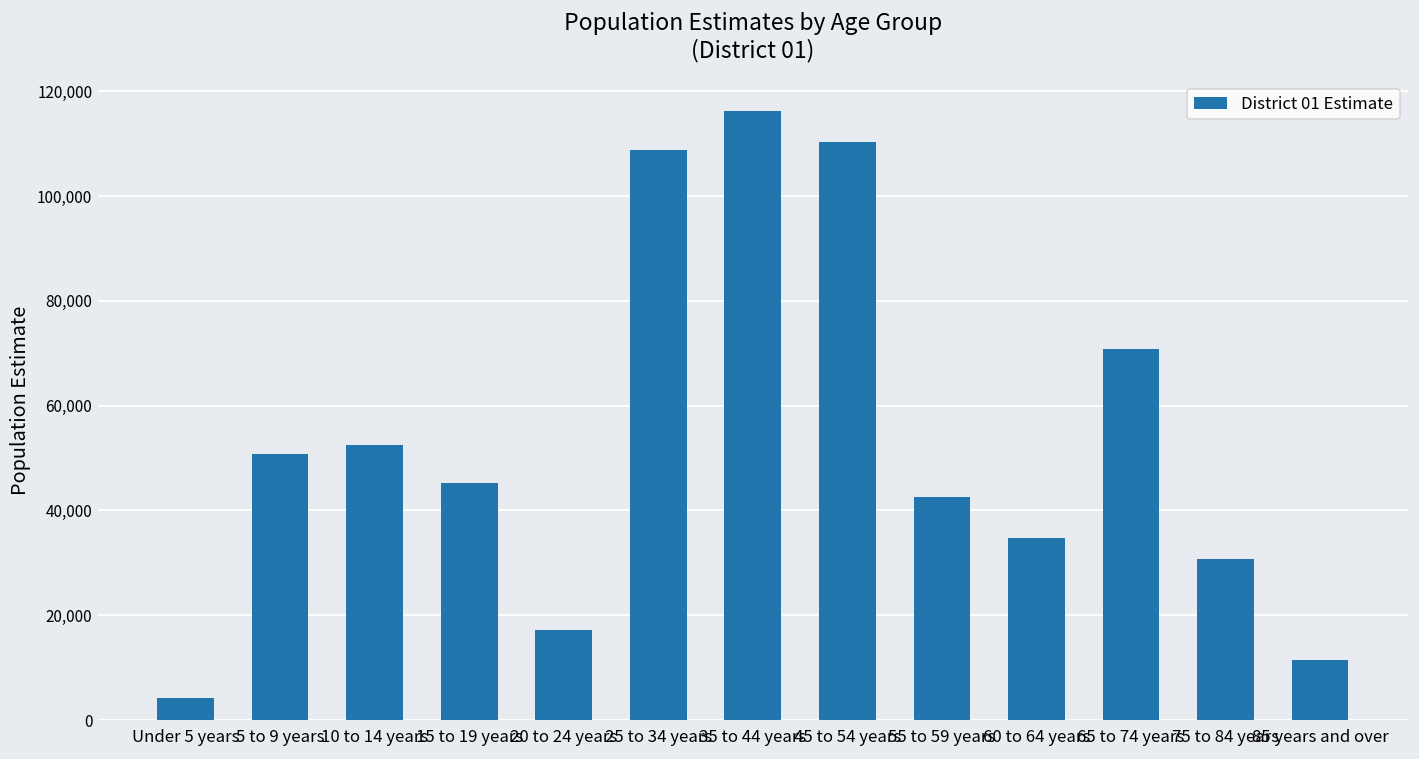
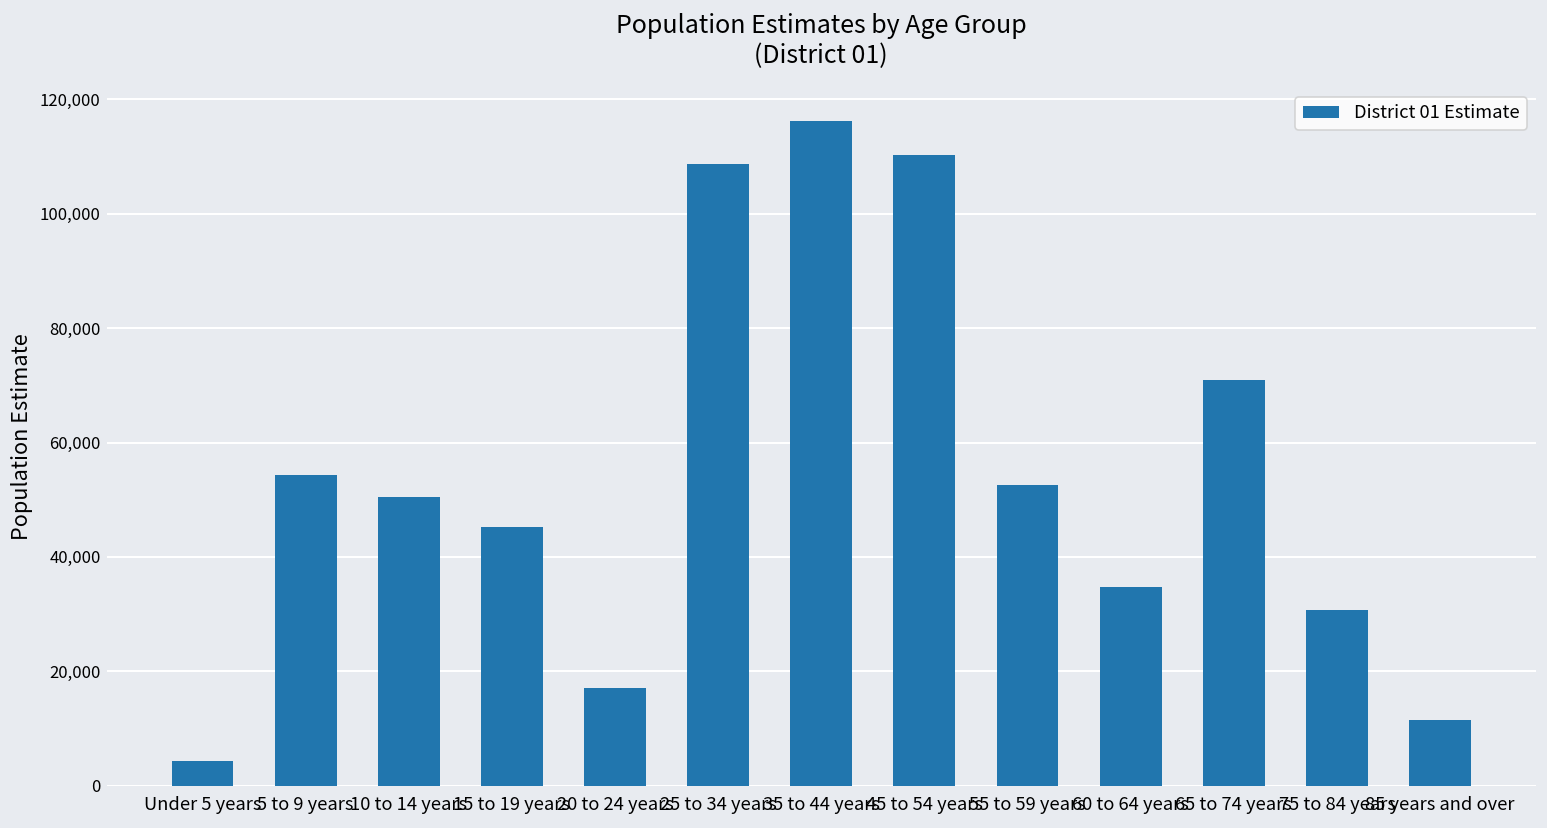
  {
    "Under 5 years": "4,000",
-   "5 to 9 years": "51,000",
-   "10 to 14 years": "53,000",
+   "5 to 9 years": "54,000",
+   "10 to 14 years": "50,000",
    "15 to 19 years": "45,000",
    "20 to 24 years": "17,000",
    "25 to 34 years": "109,000",
    "35 to 44 years": "116,000",
    "45 to 54 years": "110,000",
-   "55 to 59 years": "43,000",
+   "55 to 59 years": "53,000",
    "60 to 64 years": "35,000",
    "65 to 74 years": "71,000"
  }
